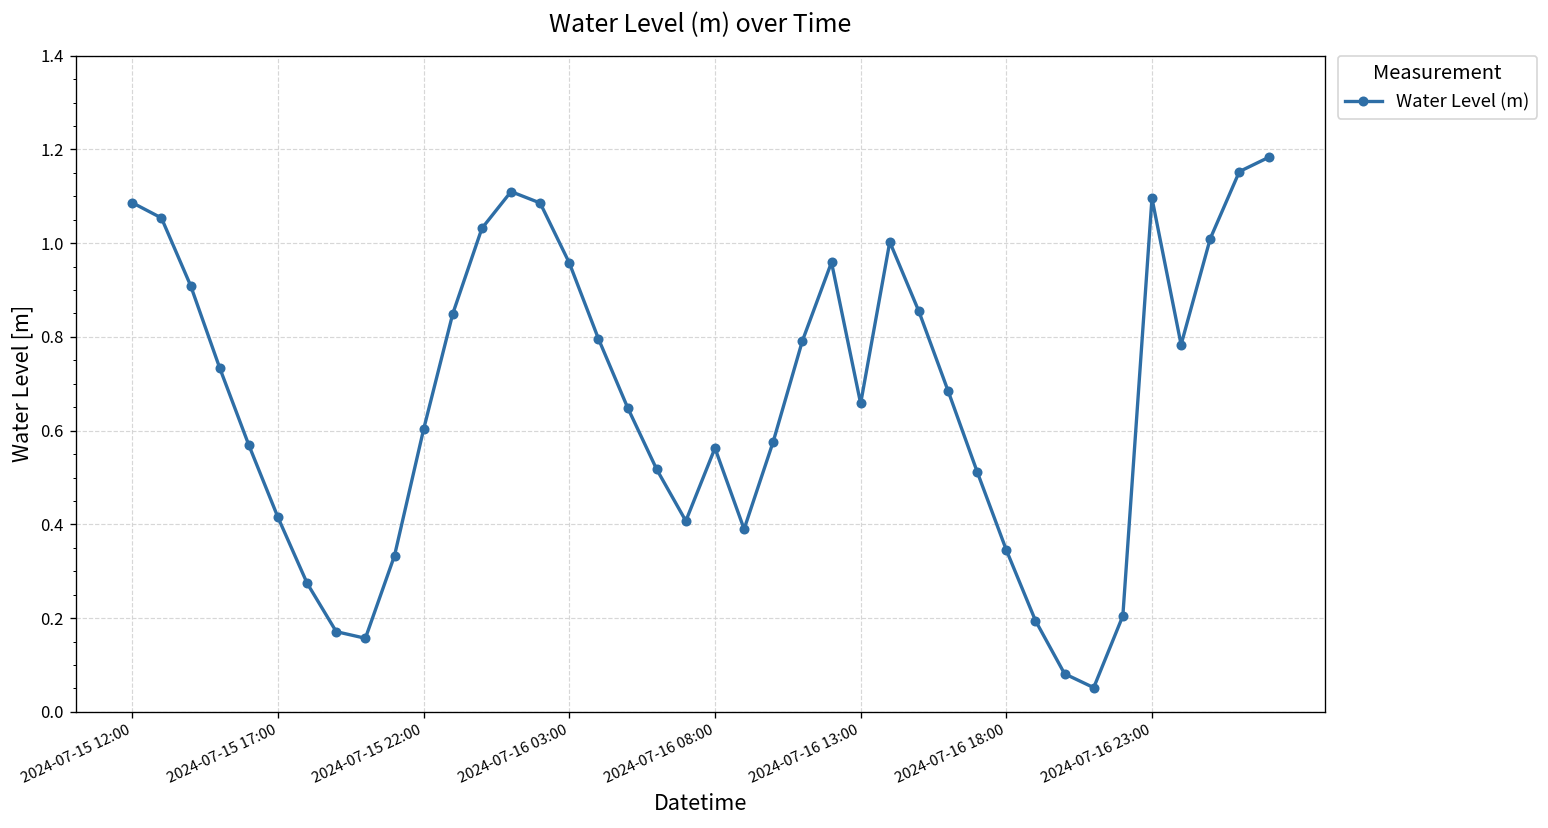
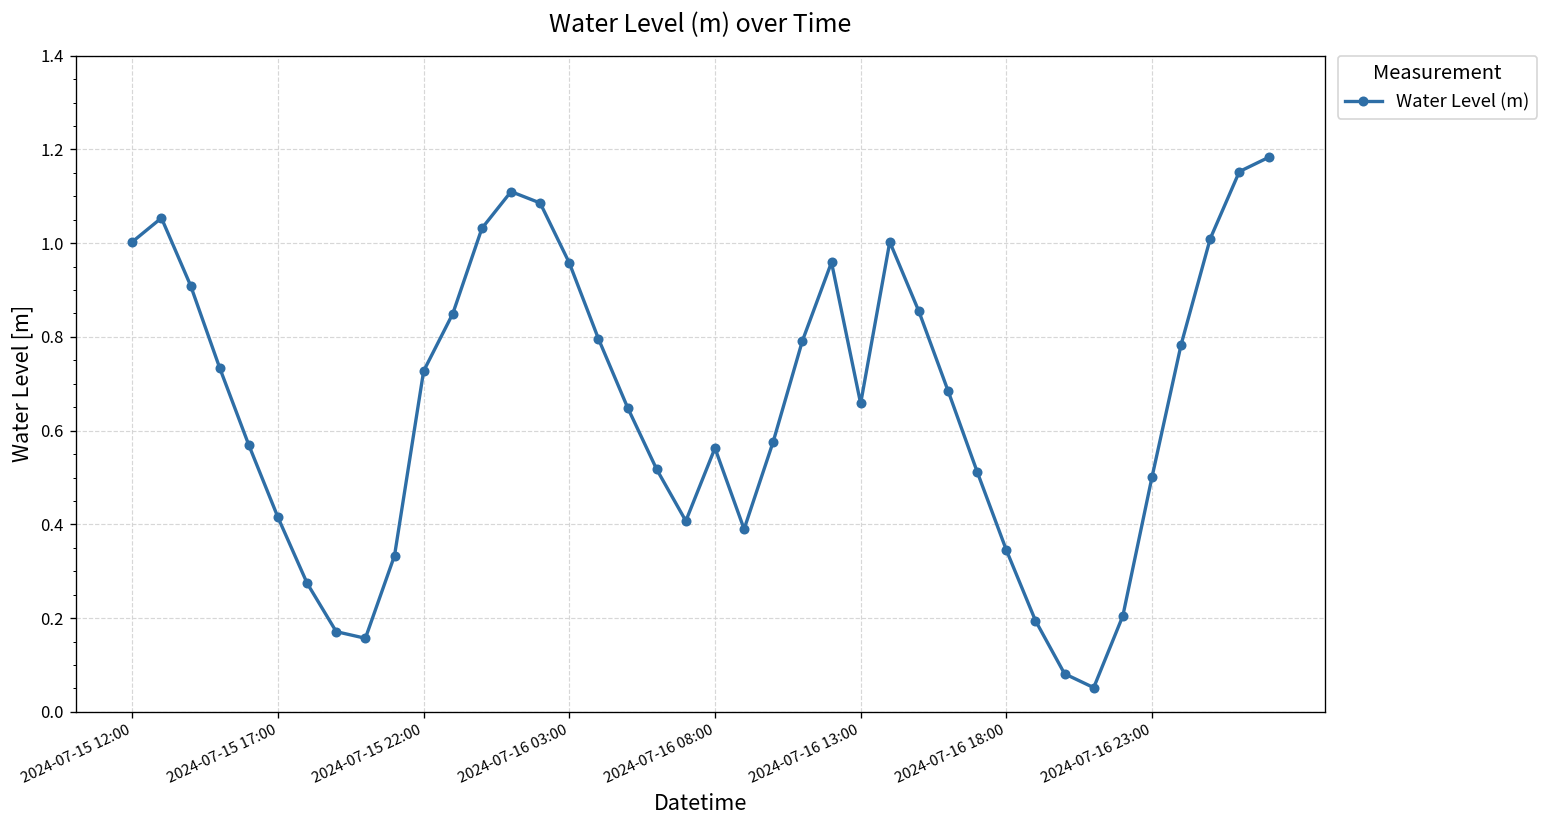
  {
-   "2024-07-15 12:00": 1.09,
+   "2024-07-15 12:00": 1.00,
    "2024-07-15 17:00": 0.41,
-   "2024-07-15 22:00": 0.60,
+   "2024-07-15 22:00": 0.73,
    "2024-07-16 03:00": 0.96,
    "2024-07-16 08:00": 0.56,
    "2024-07-16 13:00": 0.66,
    "2024-07-16 18:00": 0.35,
-   "2024-07-16 23:00": 1.10
+   "2024-07-16 23:00": 0.50
  }
